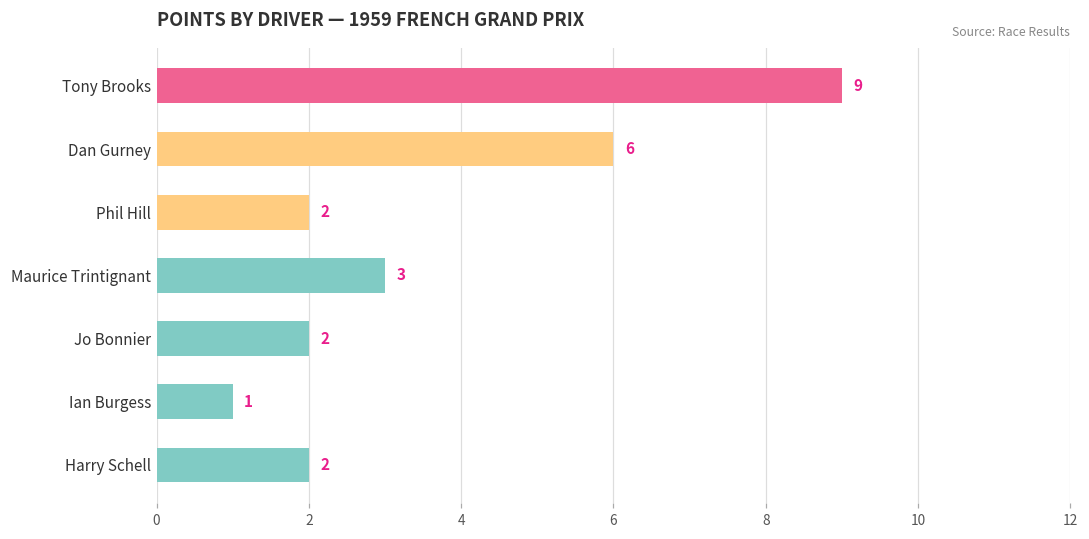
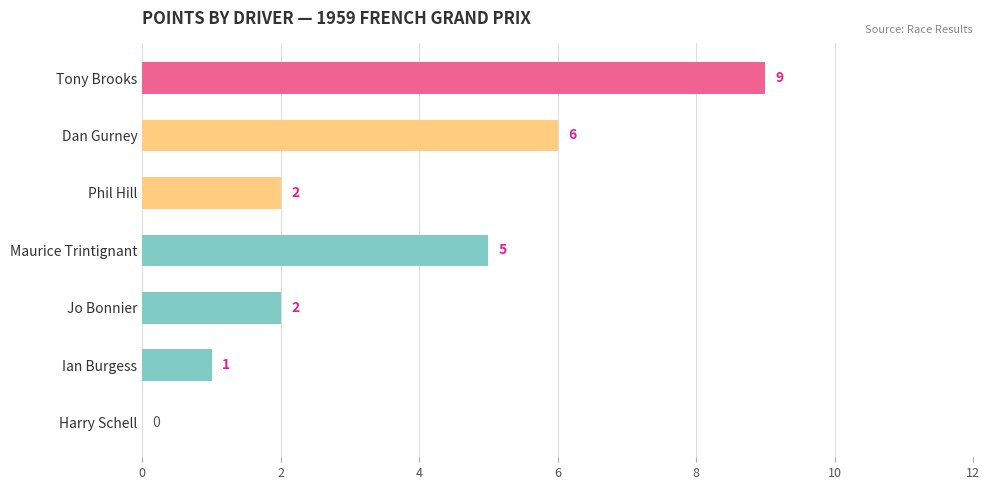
  {
    "Tony Brooks": 9,
    "Dan Gurney": 6,
    "Phil Hill": 2,
-   "Maurice Trintignant": 3,
+   "Maurice Trintignant": 5,
    "Jo Bonnier": 2,
    "Ian Burgess": 1,
-   "Harry Schell": 2
+   "Harry Schell": 0
  }
